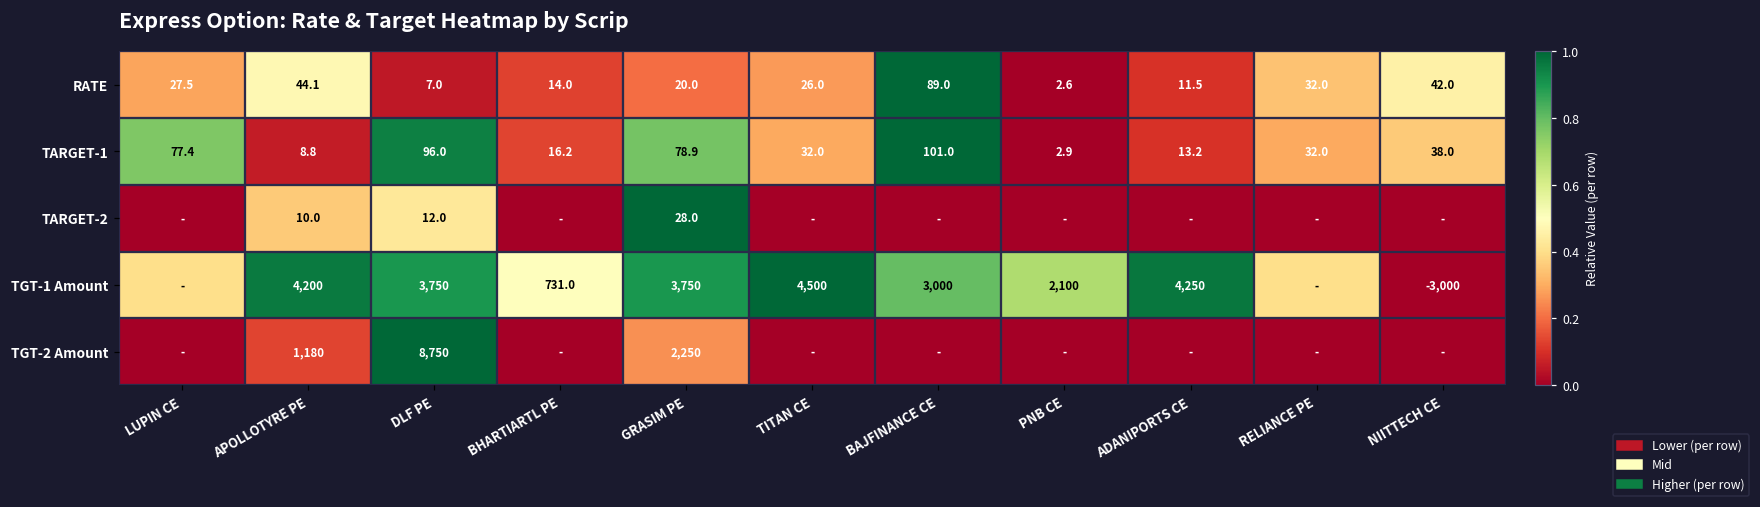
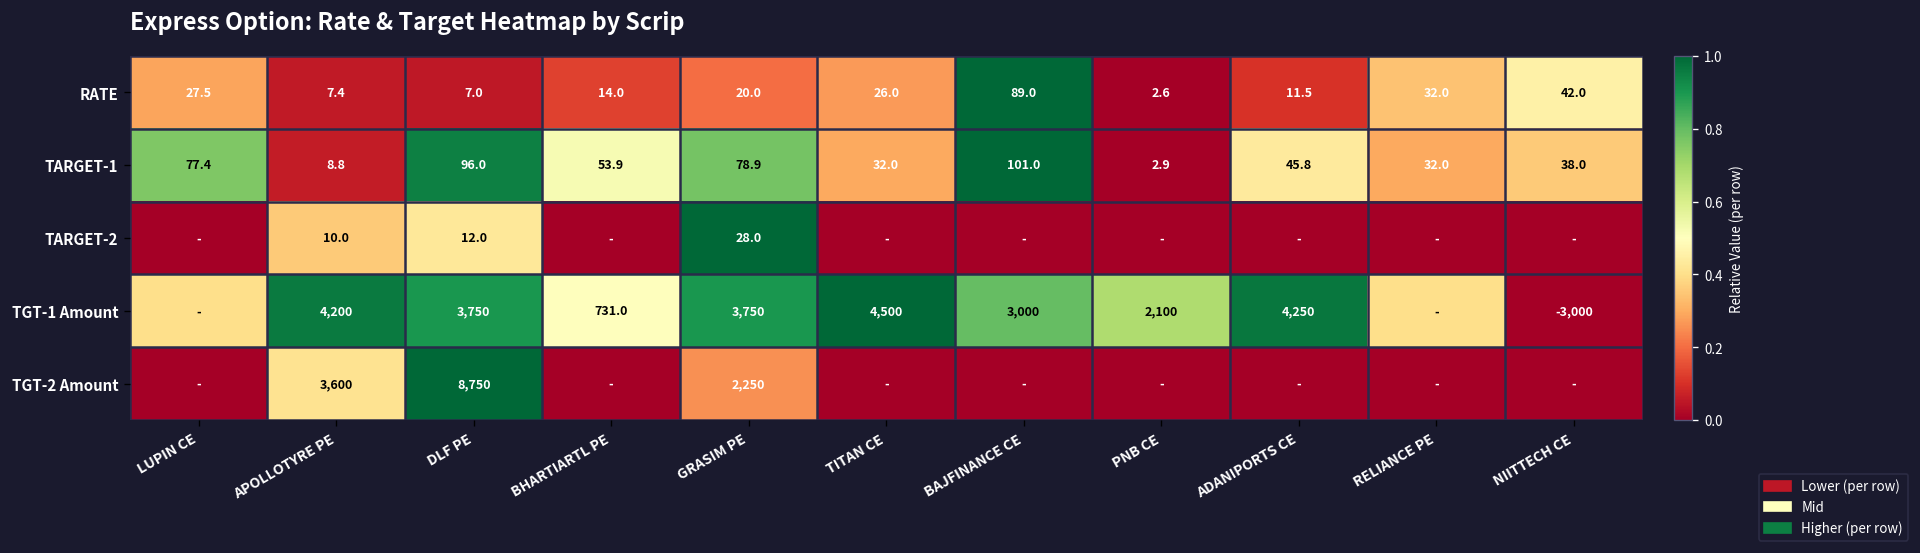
  {
    "RATE": {
      "LUPIN CE": "27.5",
-     "APOLLOTYRE PE": "44.1",
+     "APOLLOTYRE PE": "7.4",
      "DLF PE": "7.0",
      "BHARTIARTL PE": "14.0",
      "GRASIM PE": "20.0",
      "TITAN CE": "26.0",
      "BAJFINANCE CE": "89.0",
      "PNB CE": "2.6",
      "ADANIPORTS CE": "11.5",
      "RELIANCE PE": "32.0",
      "NIITTECH CE": "42.0"
    },
    "TARGET-1": {
      "LUPIN CE": "77.4",
      "APOLLOTYRE PE": "8.8",
      "DLF PE": "96.0",
-     "BHARTIARTL PE": "16.2",
+     "BHARTIARTL PE": "53.9",
      "GRASIM PE": "78.9",
      "TITAN CE": "32.0",
      "BAJFINANCE CE": "101.0",
      "PNB CE": "2.9",
-     "ADANIPORTS CE": "13.2",
+     "ADANIPORTS CE": "45.8",
      "RELIANCE PE": "32.0",
      "NIITTECH CE": "38.0"
    },
    "TARGET-2": {
      "APOLLOTYRE PE": "10.0",
      "DLF PE": "12.0",
      "GRASIM PE": "28.0"
    },
    "TGT-1 Amount": {
      "APOLLOTYRE PE": "4,200",
      "DLF PE": "3,750",
      "BHARTIARTL PE": "731.0",
      "GRASIM PE": "3,750",
      "TITAN CE": "4,500",
      "BAJFINANCE CE": "3,000",
      "PNB CE": "2,100",
      "ADANIPORTS CE": "4,250",
      "NIITTECH CE": "-3,000"
    },
    "TGT-2 Amount": {
-     "APOLLOTYRE PE": "1,180",
+     "APOLLOTYRE PE": "3,600",
      "DLF PE": "8,750",
      "GRASIM PE": "2,250"
    }
  }
